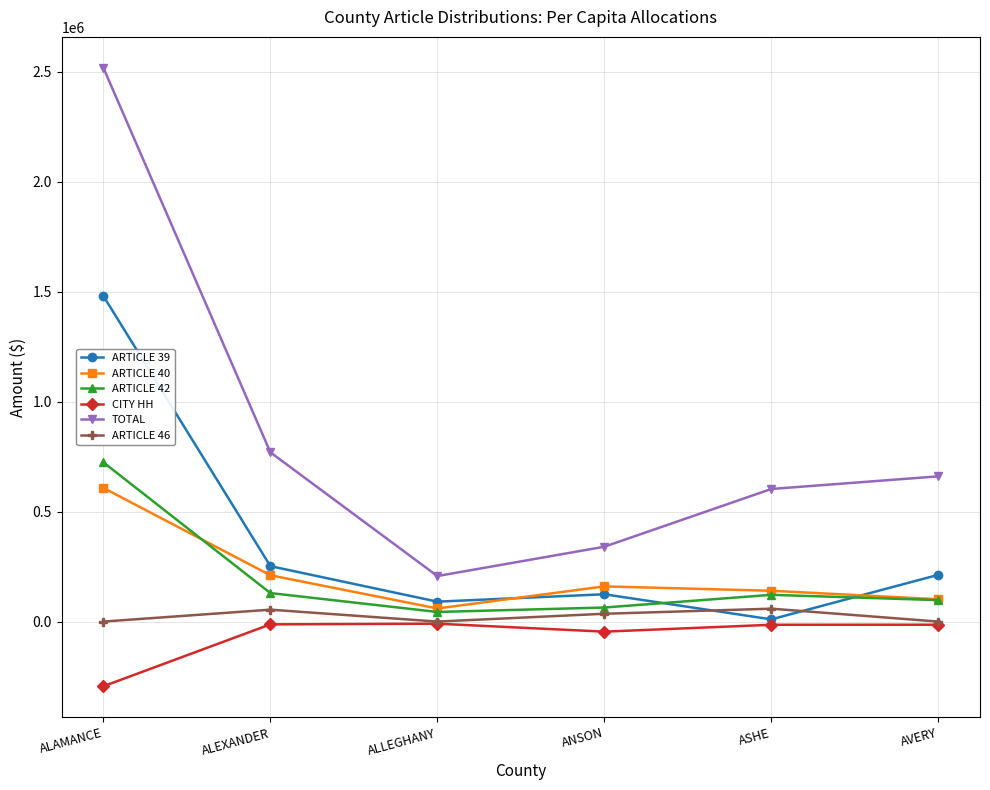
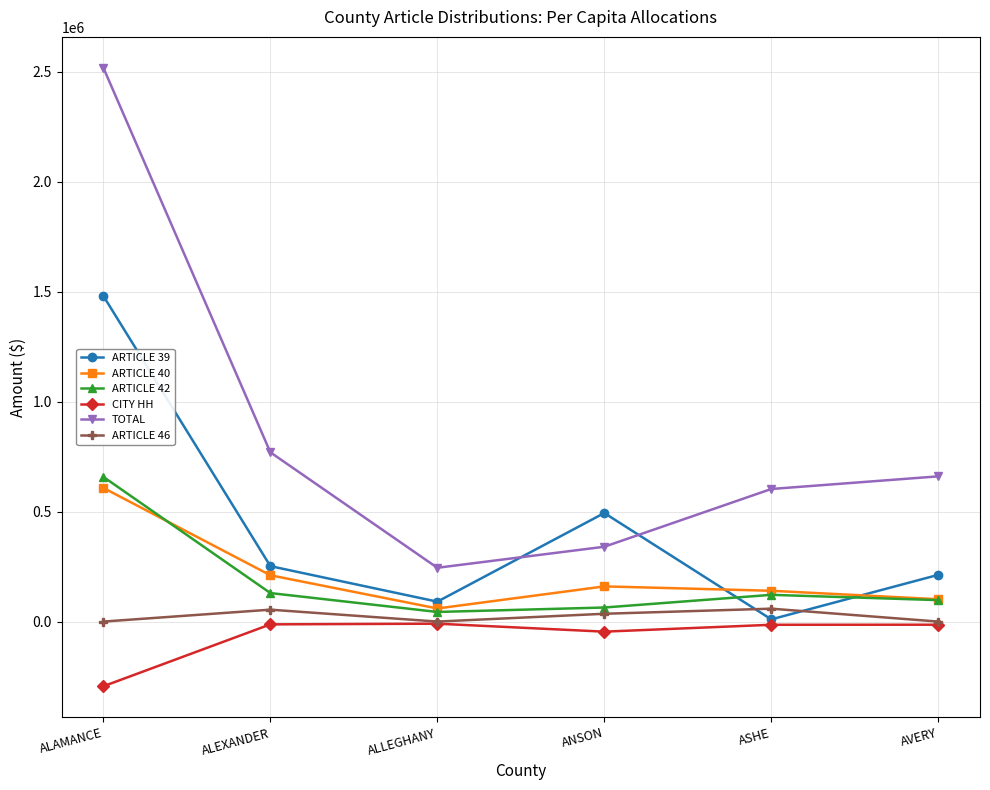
  {
    "ARTICLE 39": {
      "ALAMANCE": 1480000,
      "ALEXANDER": 250000,
      "ALLEGHANY": 90000,
-     "ANSON": 120000,
+     "ANSON": 490000,
      "ASHE": 10000,
      "AVERY": 210000
    },
    "ARTICLE 40": {
      "ALAMANCE": 610000,
      "ALEXANDER": 210000,
      "ALLEGHANY": 60000,
      "ANSON": 160000,
      "ASHE": 140000
    },
    "ARTICLE 42": {
-     "ALAMANCE": 720000,
+     "ALAMANCE": 660000,
      "ALEXANDER": 130000,
      "ALLEGHANY": 40000,
      "ANSON": 60000,
      "ASHE": 120000
    },
    "CITY HH": {
      "ALAMANCE": -290000,
      "ALEXANDER": -10000,
      "ANSON": -50000,
      "ASHE": -10000,
      "AVERY": -10000
    },
    "TOTAL": {
      "ALAMANCE": 2520000,
      "ALEXANDER": 770000,
-     "ALLEGHANY": 210000,
+     "ALLEGHANY": 240000,
      "ANSON": 340000,
      "ASHE": 600000,
      "AVERY": 660000
    },
    "ARTICLE 46": {
      "ALAMANCE": 0,
      "ALEXANDER": 50000,
      "ANSON": 40000,
      "ASHE": 60000,
      "AVERY": 0
    }
  }
